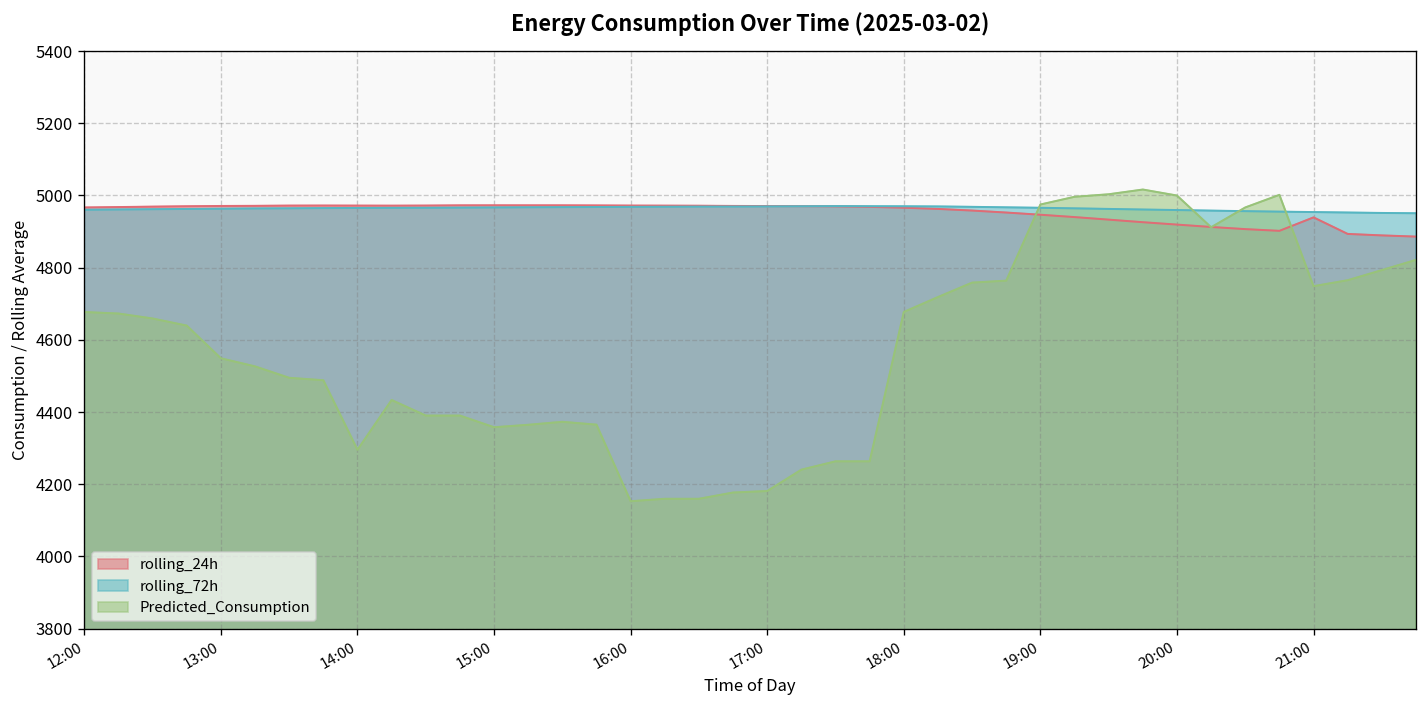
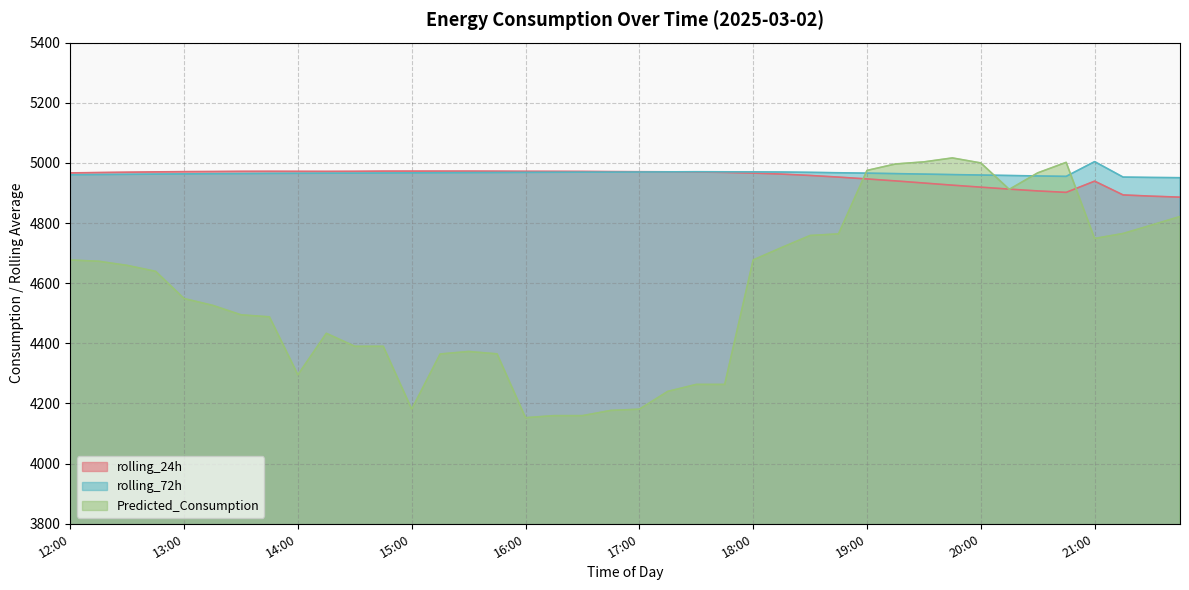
  {
    "rolling_24h": {
      "19:00": 4950,
      "20:00": 4920,
      "21:00": 4940
    },
    "rolling_72h": {
      "19:00": 4970,
      "20:00": 4960,
-     "21:00": 4950
+     "21:00": 5000
    },
    "Predicted_Consumption": {
      "12:00": 4680,
      "13:00": 4550,
      "14:00": 4300,
-     "15:00": 4360,
+     "15:00": 4180,
      "16:00": 4150,
      "17:00": 4180,
      "18:00": 4680,
      "19:00": 4970,
      "20:00": 5000,
      "21:00": 4750
    }
  }
